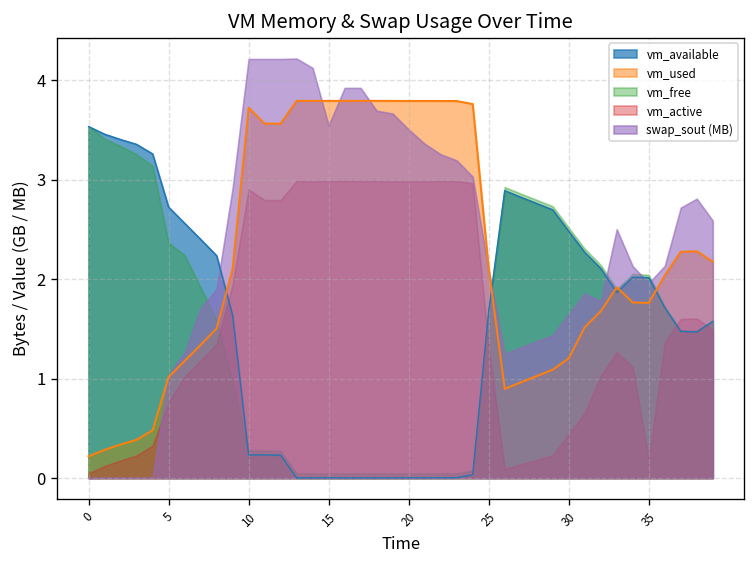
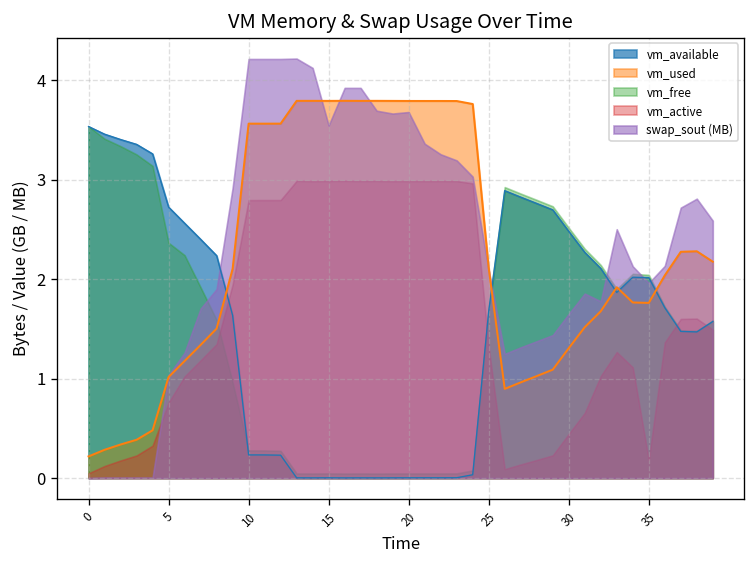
  {
    "vm_available": {
      "5": 2.7,
      "10": 0.2,
      "15": 0.0,
      "20": 0.0,
      "25": 1.7,
      "30": 2.5
    },
    "vm_used": {
      "0": 0.2,
-     "10": 3.7,
+     "10": 3.6,
      "15": 3.8,
      "20": 3.8,
-     "30": 1.2,
+     "30": 1.3,
      "35": 1.8
    },
    "vm_free": {
      "5": 2.4,
      "10": 0.3,
      "15": 0.0,
      "20": 0.0,
      "25": 1.7,
      "30": 2.5
    },
    "vm_active": {
      "0": 0.0,
      "5": 0.8,
-     "10": 2.9,
+     "10": 2.8,
      "15": 3.0,
      "20": 3.0,
      "25": 1.3,
      "30": 0.4,
      "35": 0.2
    },
    "swap_sout (MB)": {
      "0": 0.0,
      "10": 4.2,
      "15": 3.5,
-     "20": 3.5,
+     "20": 3.7,
      "30": 1.7,
      "35": 2.0
    }
  }
